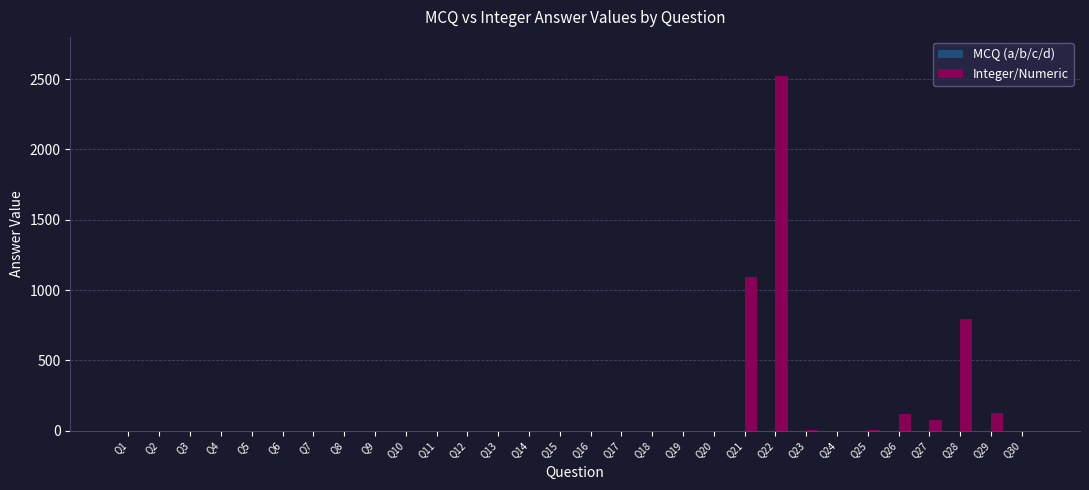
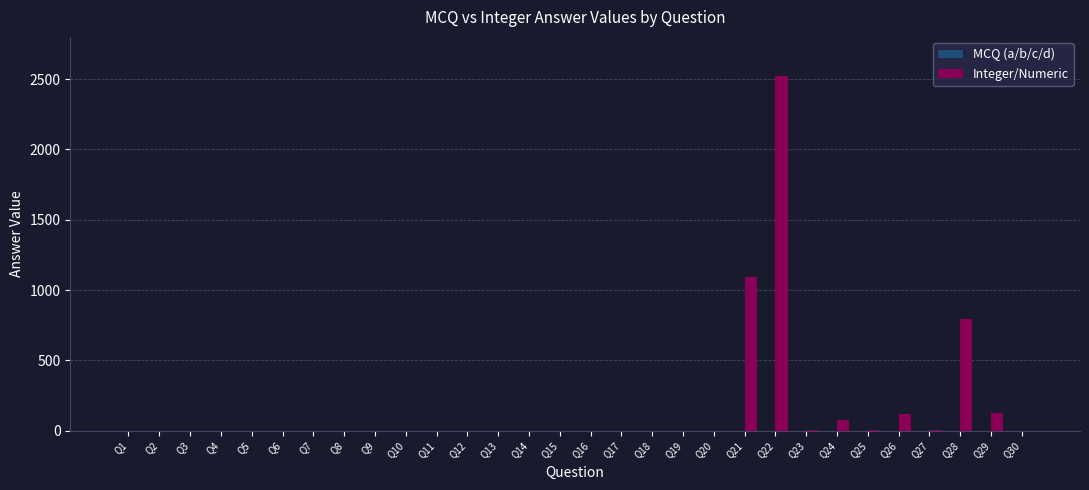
  {
    "MCQ (a/b/c/d)": {
      "Q21": 0,
      "Q22": 0,
      "Q23": 0,
      "Q24": 0,
      "Q25": 0,
      "Q26": 0,
      "Q27": 0,
      "Q28": 0,
      "Q29": 0,
      "Q30": 0
    },
    "Integer/Numeric": {
      "Q1": 0,
      "Q2": 0,
      "Q3": 0,
      "Q4": 0,
      "Q5": 0,
      "Q6": 0,
      "Q7": 0,
      "Q8": 0,
      "Q9": 0,
      "Q10": 0,
      "Q11": 0,
      "Q12": 0,
      "Q13": 0,
      "Q14": 0,
      "Q15": 0,
      "Q16": 0,
      "Q17": 0,
      "Q18": 0,
      "Q19": 0,
      "Q20": 0,
      "Q21": 1100,
      "Q22": 2520,
-     "Q24": 0,
+     "Q24": 70,
      "Q26": 120,
-     "Q27": 80,
+     "Q27": 0,
      "Q28": 790,
      "Q29": 130
    }
  }
